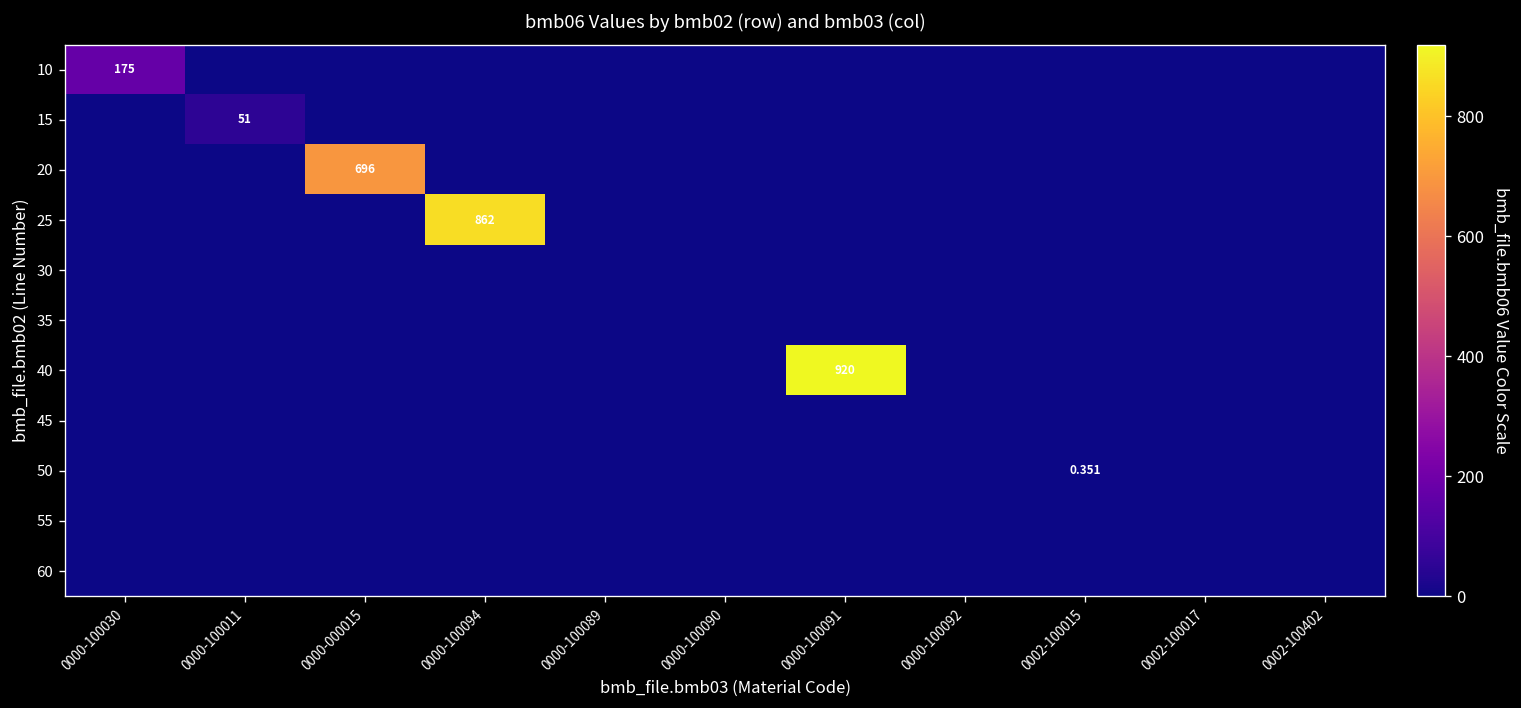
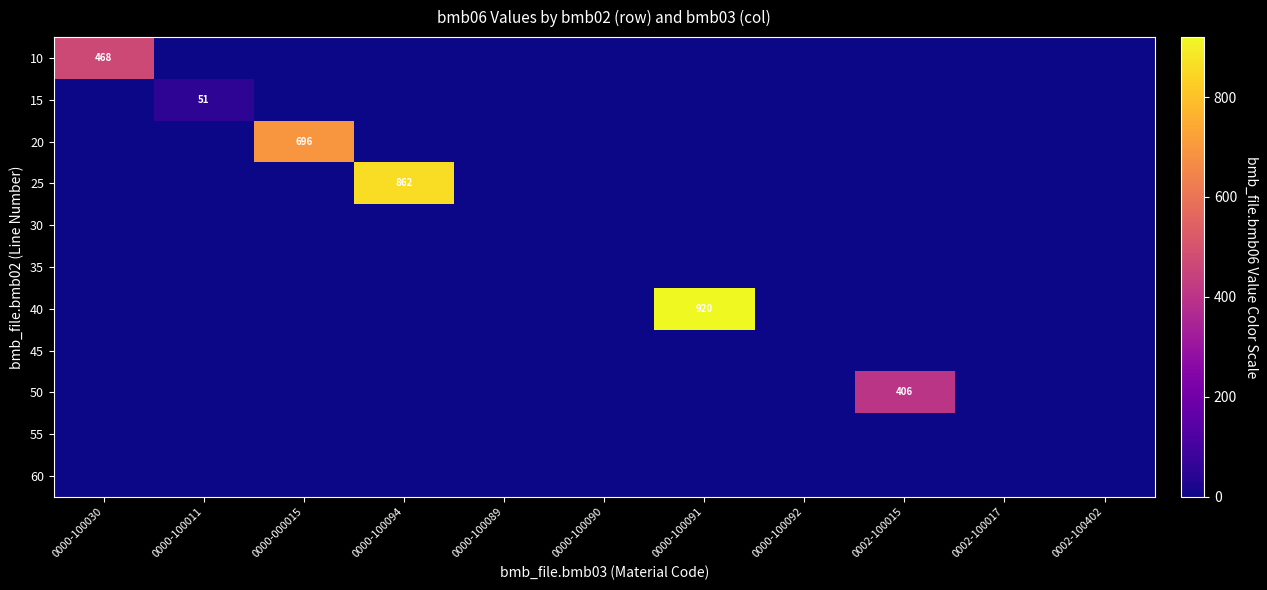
  {
    "10": {
-     "0000-100030": 175
+     "0000-100030": 468
    },
    "15": {
      "0000-100011": 51
    },
    "20": {
      "0000-000015": 696
    },
    "25": {
      "0000-100094": 862
    },
    "40": {
      "0000-100091": 920
    },
    "50": {
-     "0002-100015": 0.351
+     "0002-100015": 406
    }
  }
